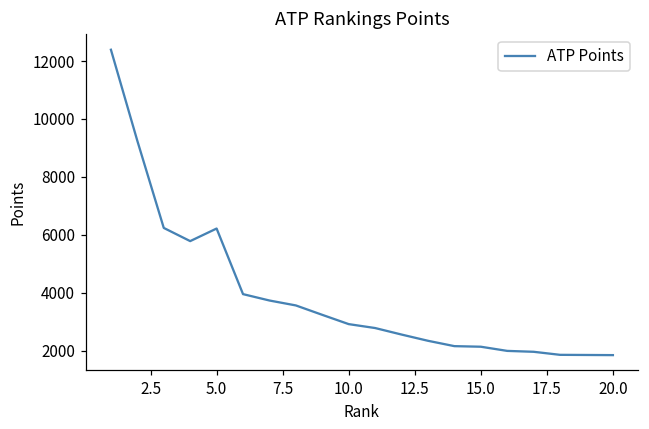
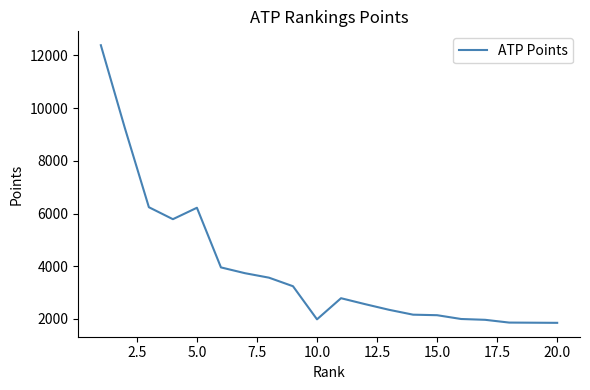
  {
    "5.0": 6200,
-   "10.0": 2900,
+   "10.0": 2000,
    "15.0": 2100,
    "20.0": 1900
  }
